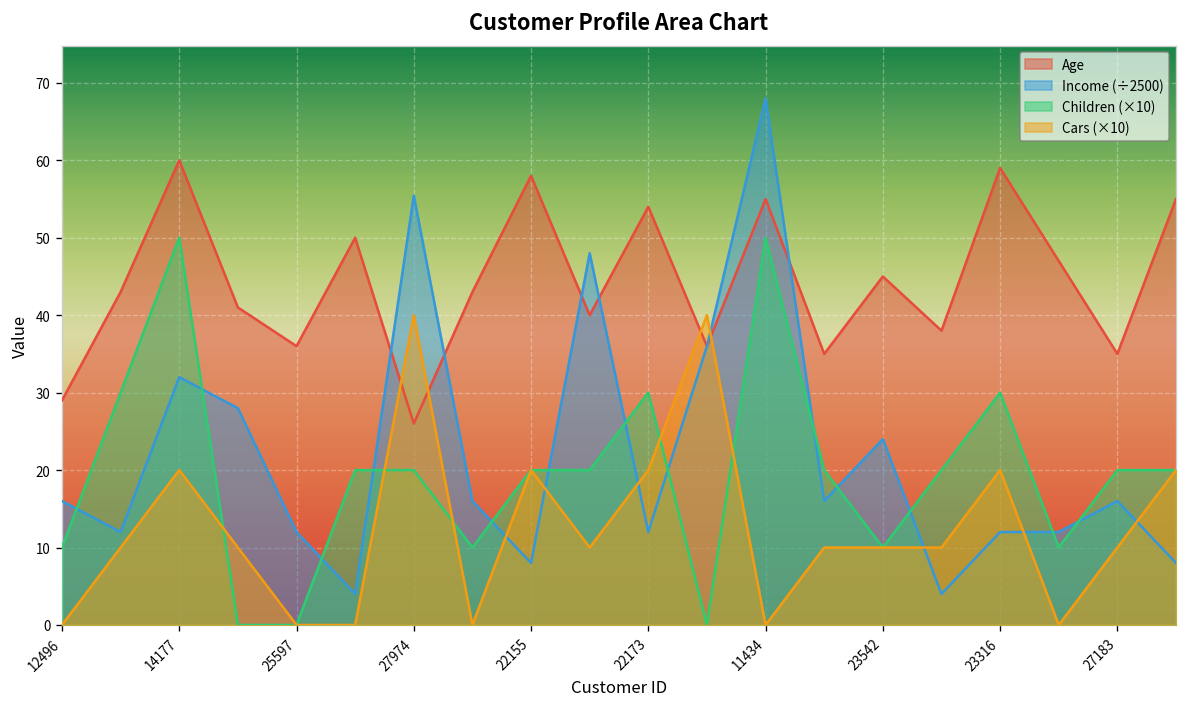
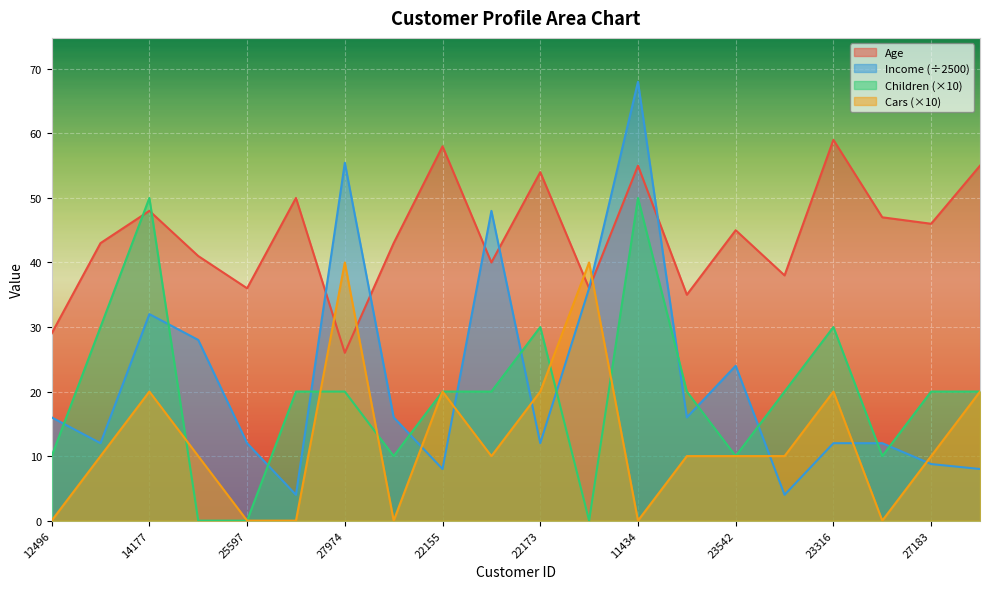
  {
    "Age": {
      "12496": 29,
-     "14177": 60,
+     "14177": 48,
      "25597": 36,
      "27974": 26,
      "22155": 58,
      "22173": 54,
      "11434": 55,
      "23542": 45,
      "23316": 59,
-     "27183": 35
+     "27183": 46
    },
    "Income (÷2500)": {
      "12496": 16,
      "14177": 32,
      "25597": 12,
      "27974": 55,
      "22155": 8,
      "22173": 12,
      "11434": 68,
      "23542": 24,
      "23316": 12,
-     "27183": 16
+     "27183": 9
    },
    "Children (×10)": {
      "12496": 10,
      "14177": 50,
      "27974": 20,
      "22173": 30,
      "11434": 50,
      "23316": 30,
      "27183": 20
    },
    "Cars (×10)": {
      "12496": 0,
      "14177": 20,
      "27974": 40,
      "22173": 20,
      "11434": 0,
      "23316": 20,
      "27183": 10
    }
  }
